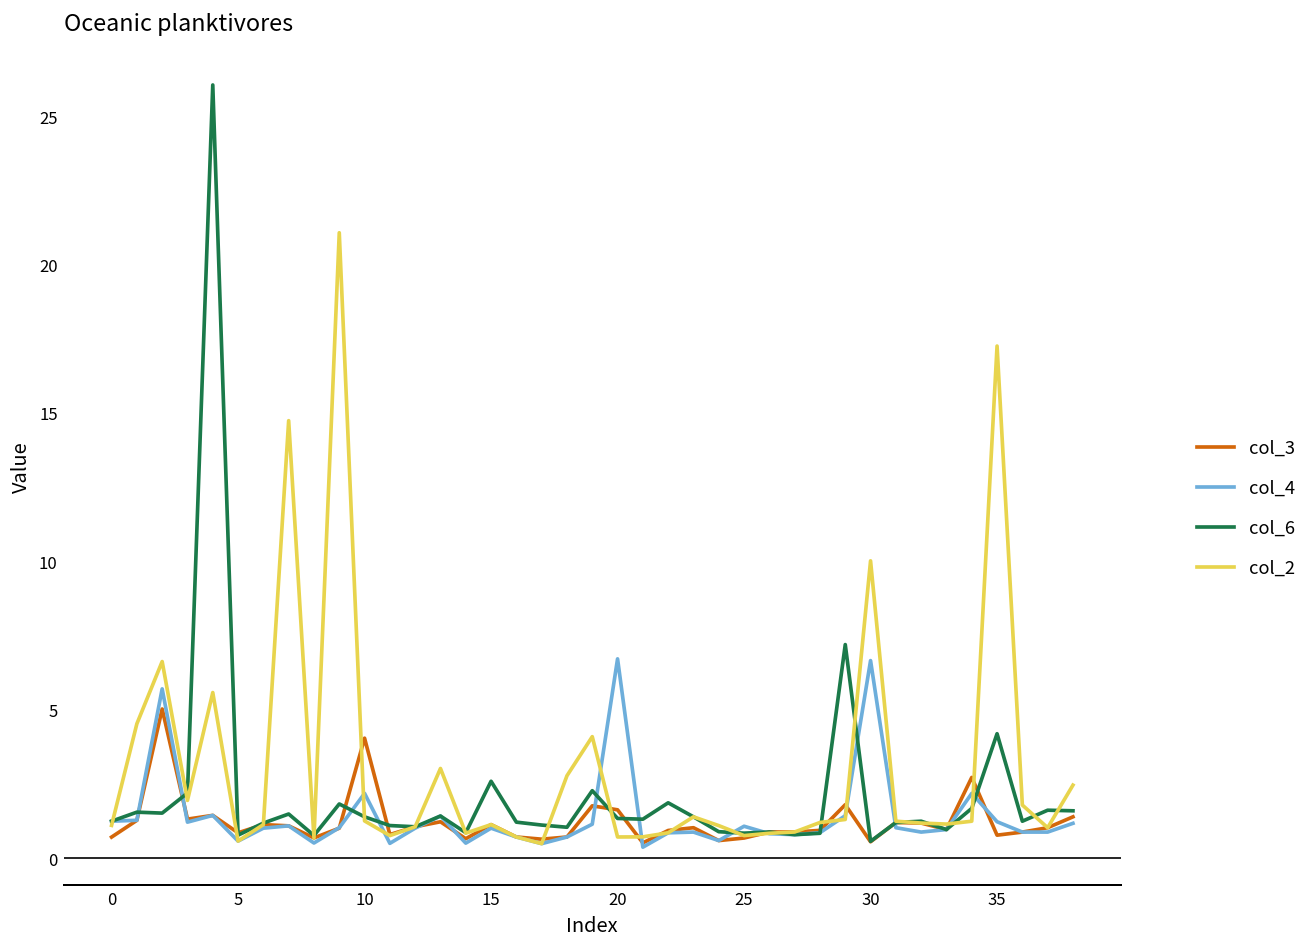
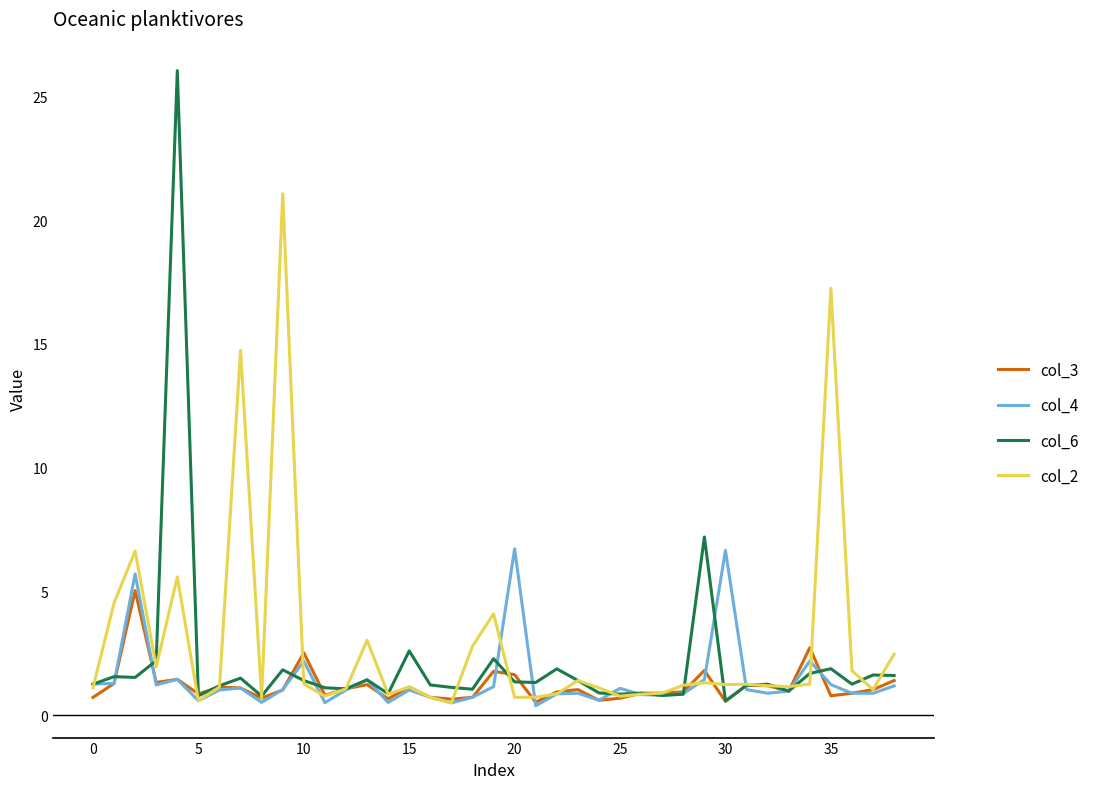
  {
    "col_3": {
      "0": 0.7,
-     "10": 4.0,
+     "10": 2.5,
      "20": 1.6,
      "35": 0.8
    },
    "col_4": {
      "10": 2.2,
      "15": 1.0,
      "20": 6.7,
      "25": 1.1,
      "30": 6.7,
      "35": 1.2
    },
    "col_6": {
      "10": 1.4,
      "15": 2.6,
      "20": 1.3,
-     "35": 4.2
+     "35": 1.9
    },
    "col_2": {
      "0": 1.1,
      "10": 1.3,
      "20": 0.7,
-     "30": 10.0,
+     "30": 1.2,
      "35": 17.3
    }
  }
